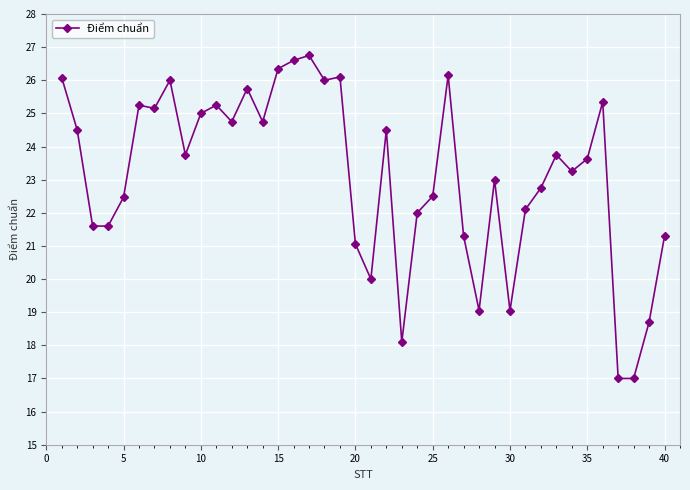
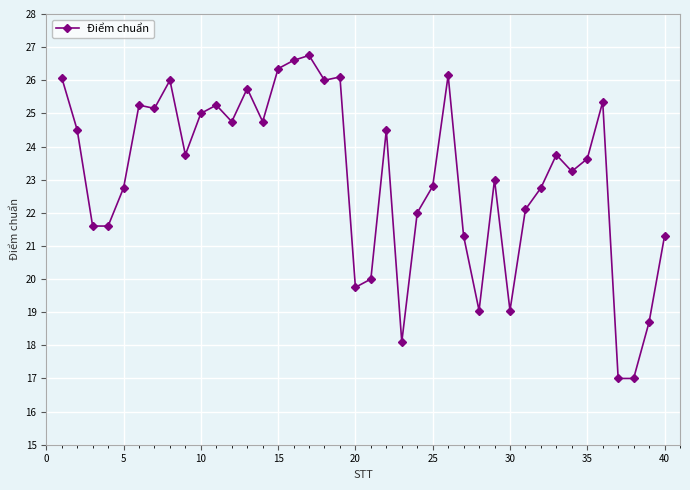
  {
-   "5": 22.5,
+   "5": 22.8,
    "10": 25.0,
    "15": 26.4,
-   "20": 21.1,
-   "25": 22.5,
+   "20": 19.8,
+   "25": 22.8,
    "30": 19.1,
    "35": 23.6,
    "40": 21.3
  }
